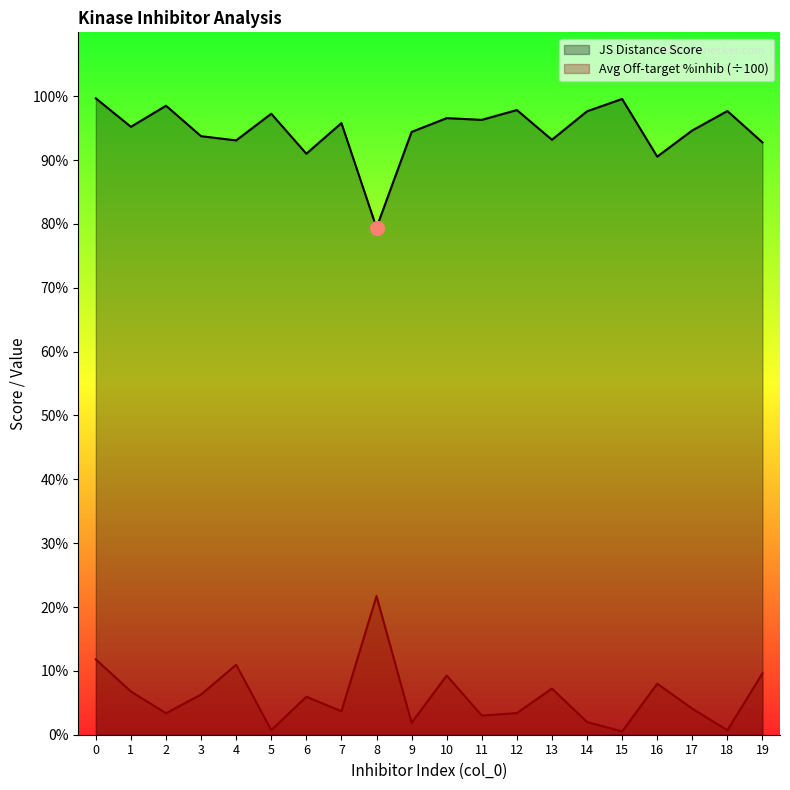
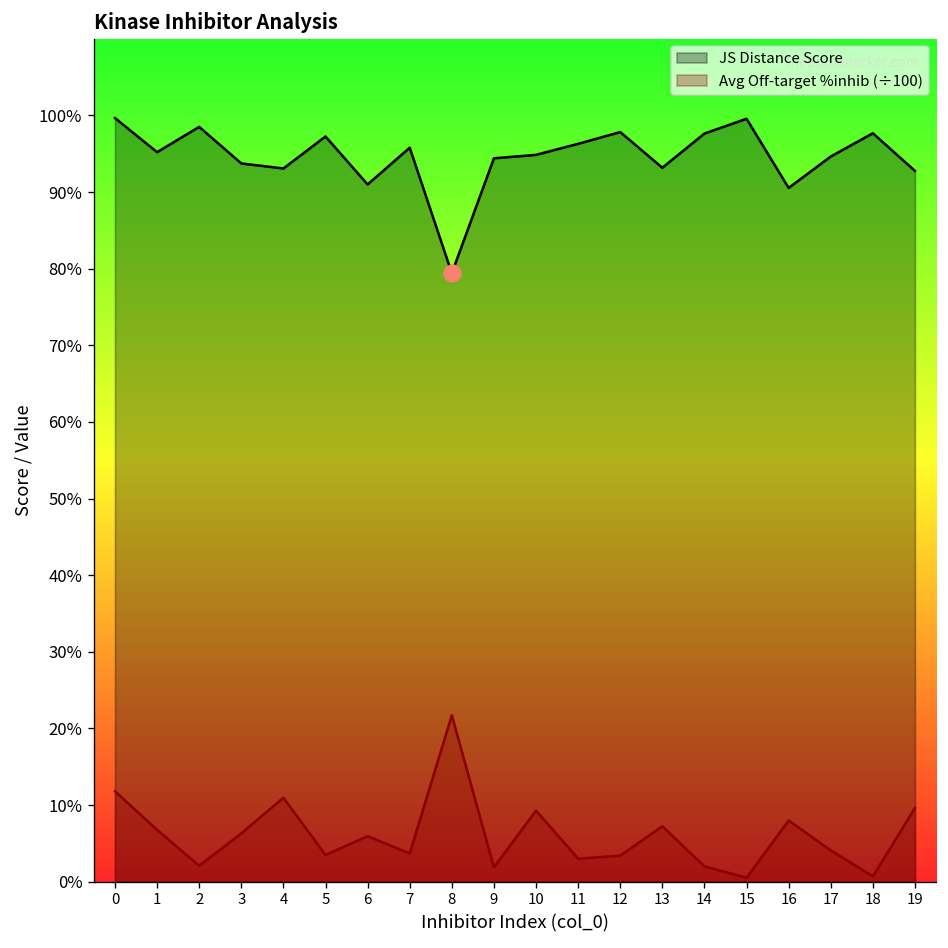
  {
    "JS Distance Score": {
      "0": "100%",
      "1": "95%",
      "2": "99%",
      "3": "94%",
      "4": "93%",
      "5": "97%",
      "6": "91%",
      "7": "96%",
      "9": "94%",
-     "10": "97%",
+     "10": "95%",
      "11": "96%",
      "12": "98%",
      "13": "93%",
      "14": "98%",
      "15": "100%",
      "16": "91%",
      "17": "95%",
      "18": "98%",
      "19": "93%"
    },
    "Avg Off-target %inhib (÷100)": {
      "0": "12%",
      "1": "7%",
-     "2": "3%",
+     "2": "2%",
      "3": "6%",
      "4": "11%",
-     "5": "1%",
+     "5": "3%",
      "6": "6%",
      "7": "4%",
      "8": "22%",
      "9": "2%",
      "10": "9%",
      "11": "3%",
      "12": "3%",
      "13": "7%",
      "14": "2%",
      "15": "1%",
      "16": "8%",
      "17": "4%",
      "18": "1%",
      "19": "10%"
    }
  }
